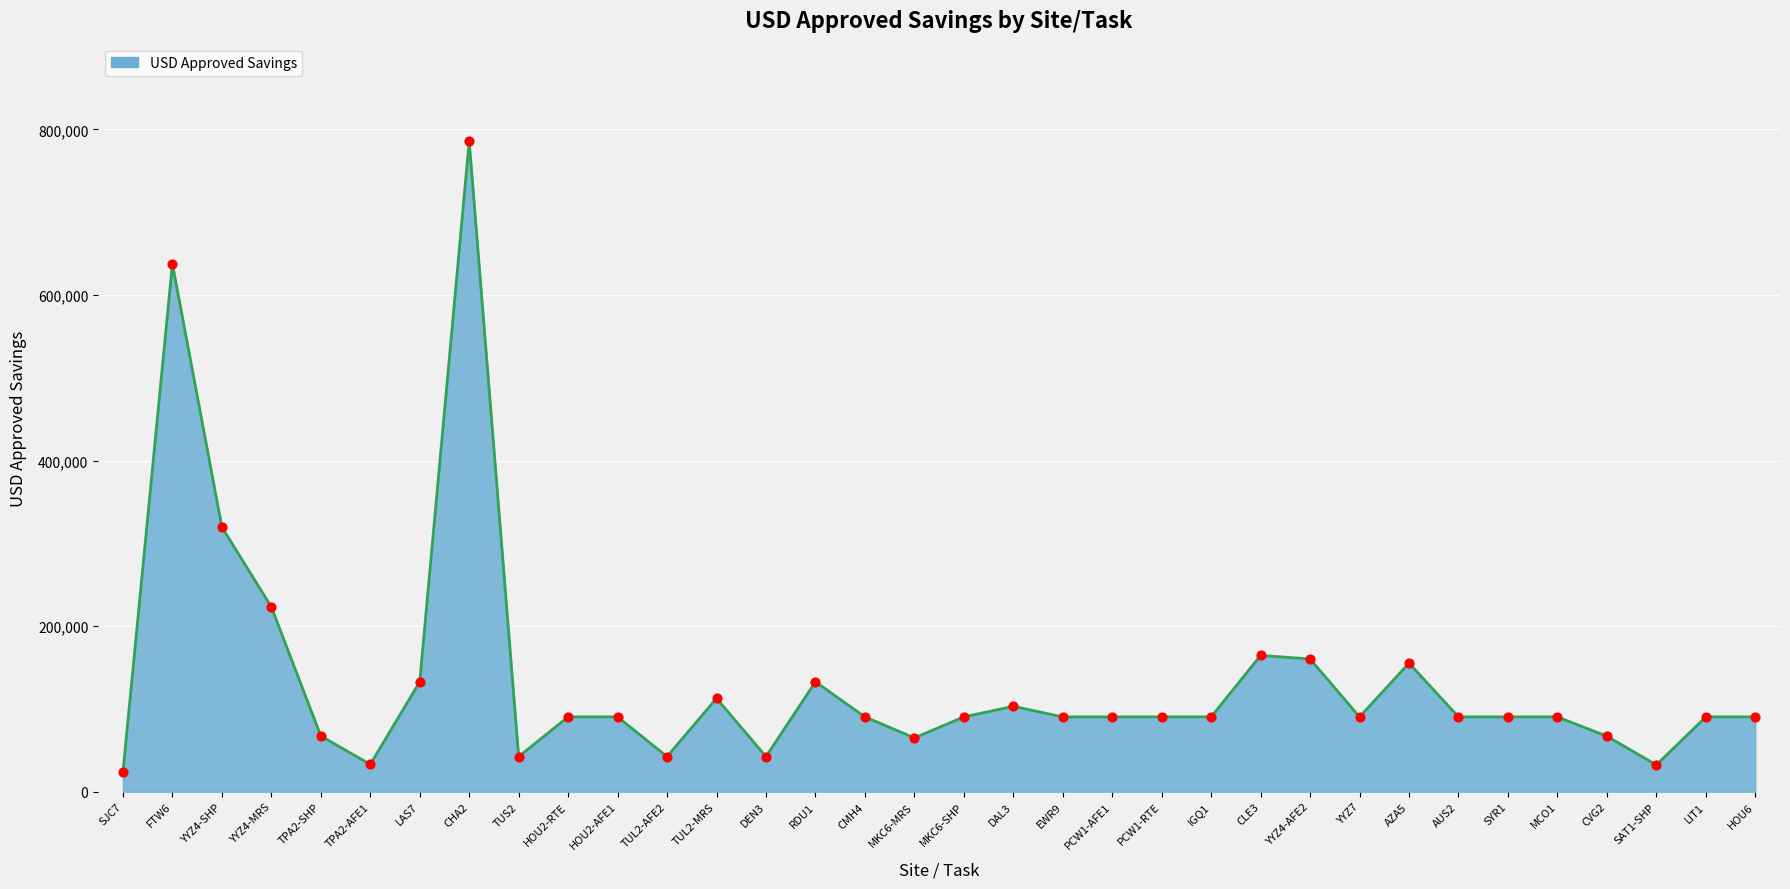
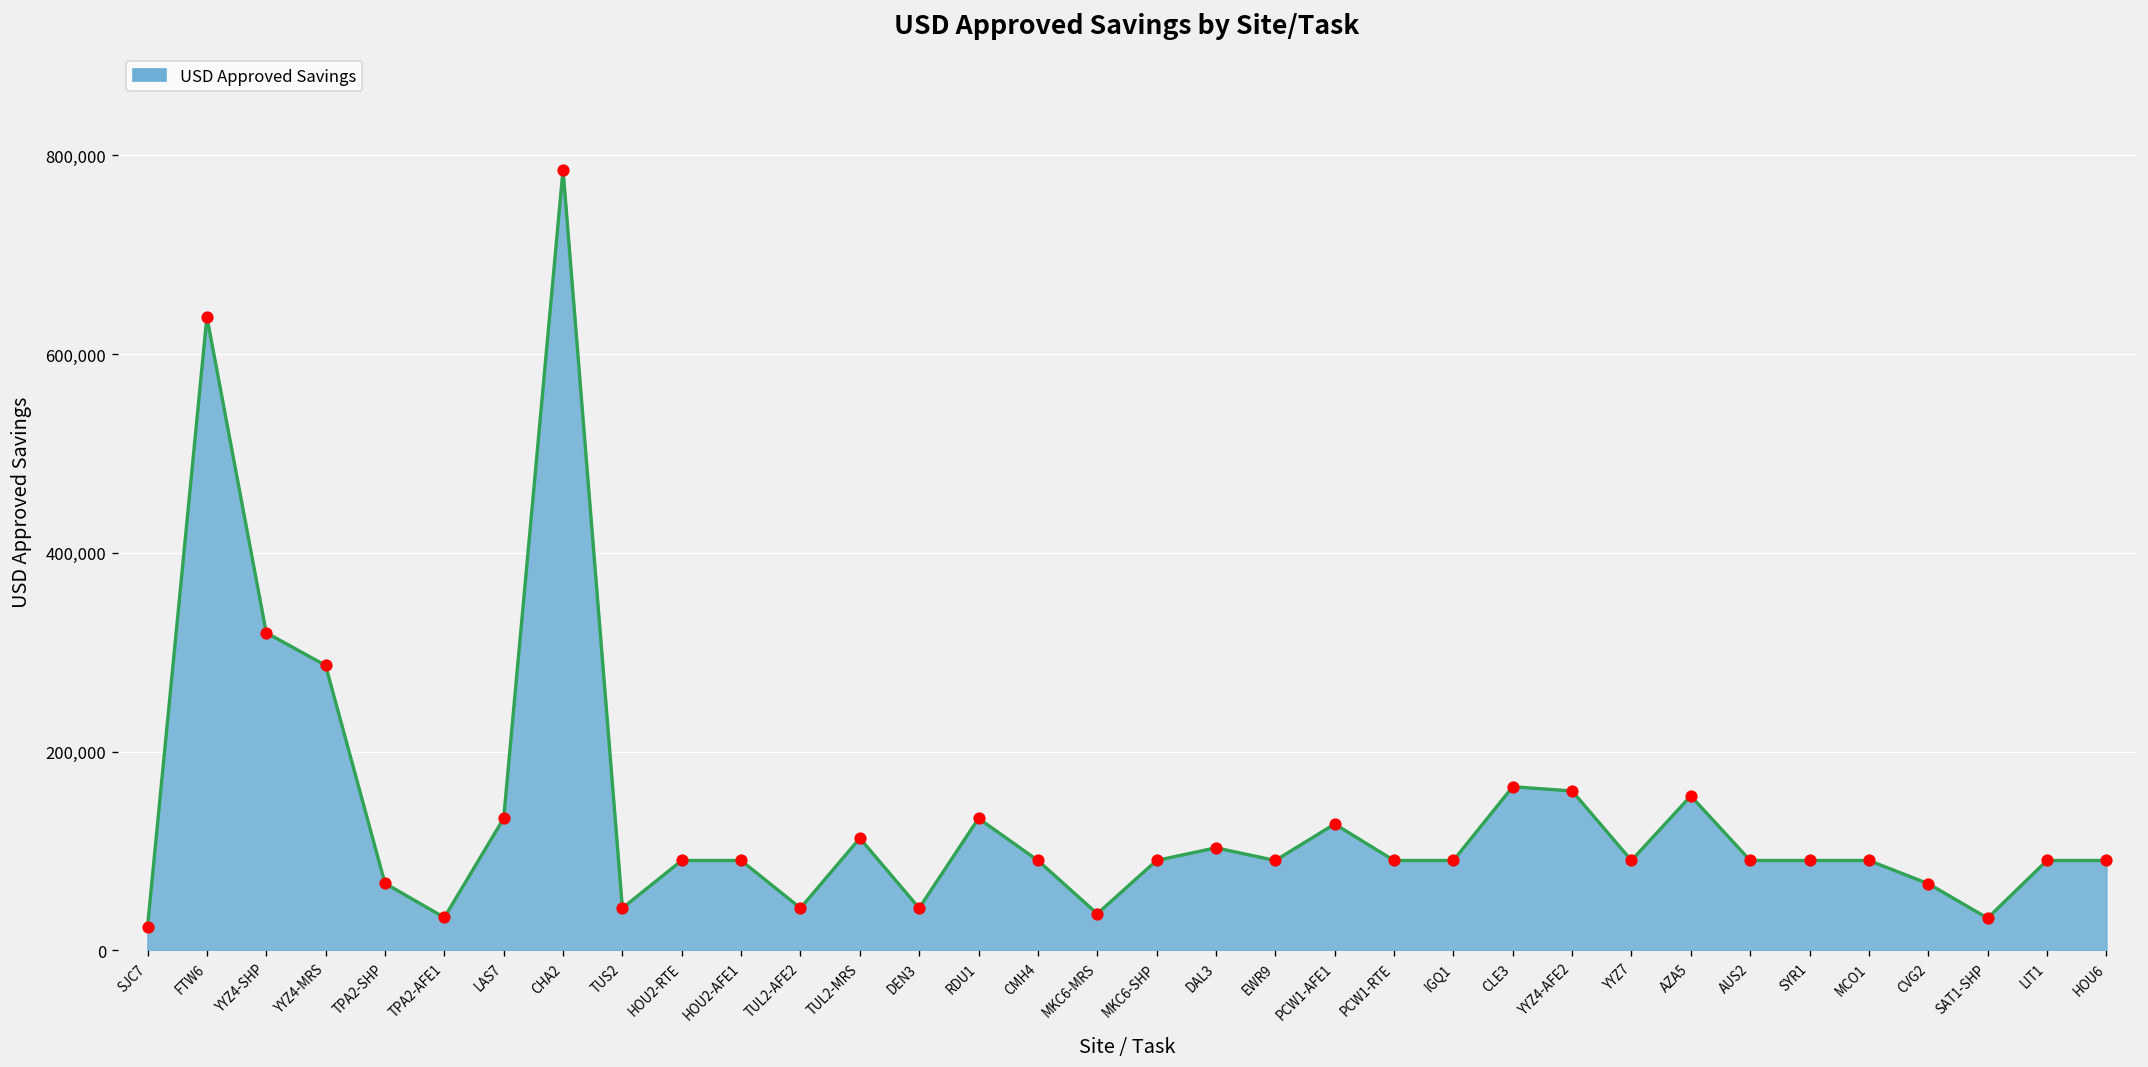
  {
    "SJC7": "20,000",
    "FTW6": "640,000",
    "YYZ4-SHP": "320,000",
-   "YYZ4-MRS": "220,000",
+   "YYZ4-MRS": "290,000",
    "TPA2-SHP": "70,000",
    "TPA2-AFE1": "30,000",
    "LAS7": "130,000",
    "CHA2": "790,000",
    "TUS2": "40,000",
    "HOU2-RTE": "90,000",
    "HOU2-AFE1": "90,000",
    "TUL2-AFE2": "40,000",
    "TUL2-MRS": "110,000",
    "DEN3": "40,000",
    "RDU1": "130,000",
    "CMH4": "90,000",
-   "MKC6-MRS": "60,000",
+   "MKC6-MRS": "40,000",
    "MKC6-SHP": "90,000",
    "DAL3": "100,000",
    "EWR9": "90,000",
-   "PCW1-AFE1": "90,000",
+   "PCW1-AFE1": "130,000",
    "PCW1-RTE": "90,000",
    "IGQ1": "90,000",
    "CLE3": "160,000",
    "YYZ4-AFE2": "160,000",
    "YYZ7": "90,000",
    "AZA5": "160,000",
    "AUS2": "90,000",
    "SYR1": "90,000",
    "MCO1": "90,000",
    "CVG2": "70,000",
    "SAT1-SHP": "30,000",
    "LIT1": "90,000",
    "HOU6": "90,000"
  }
